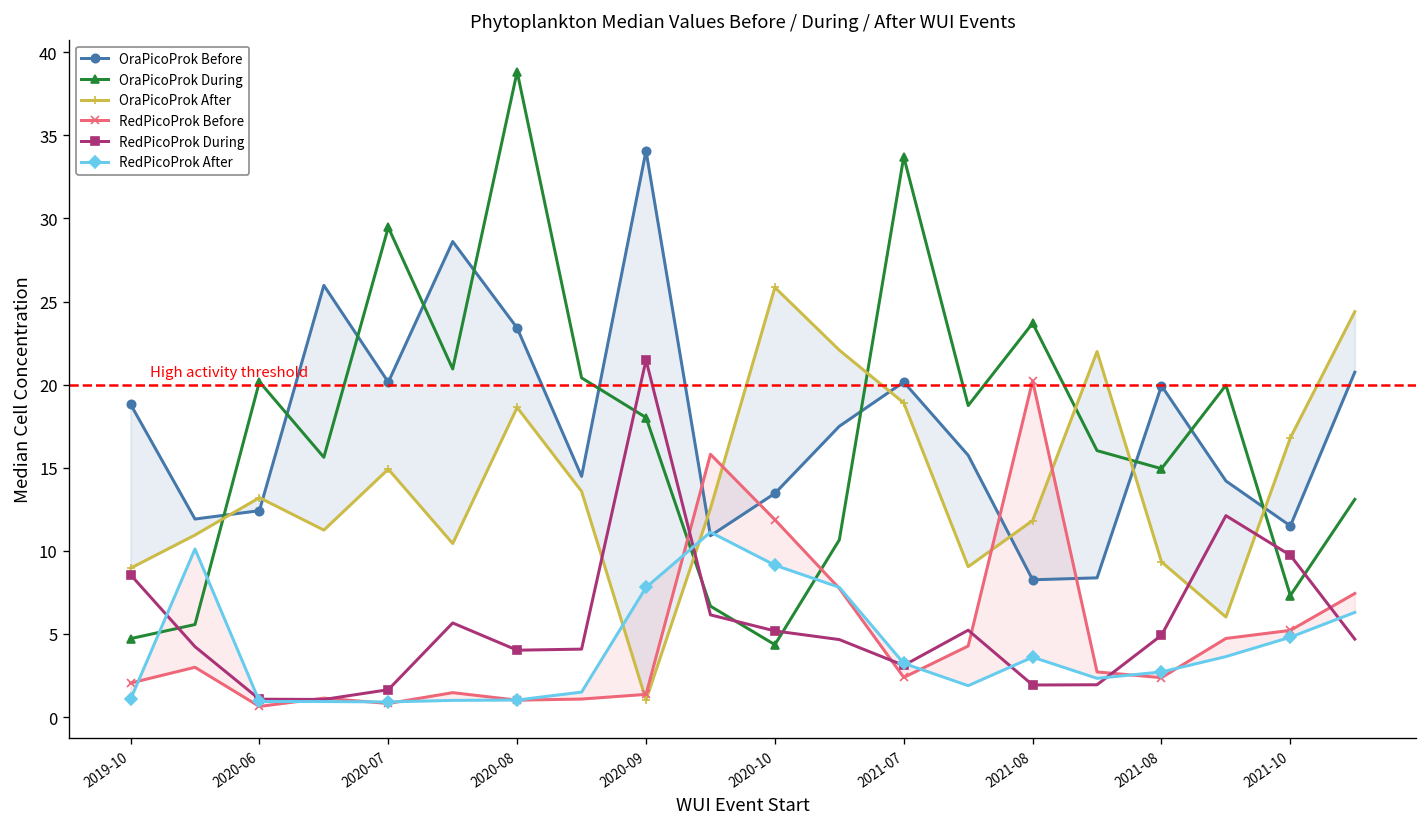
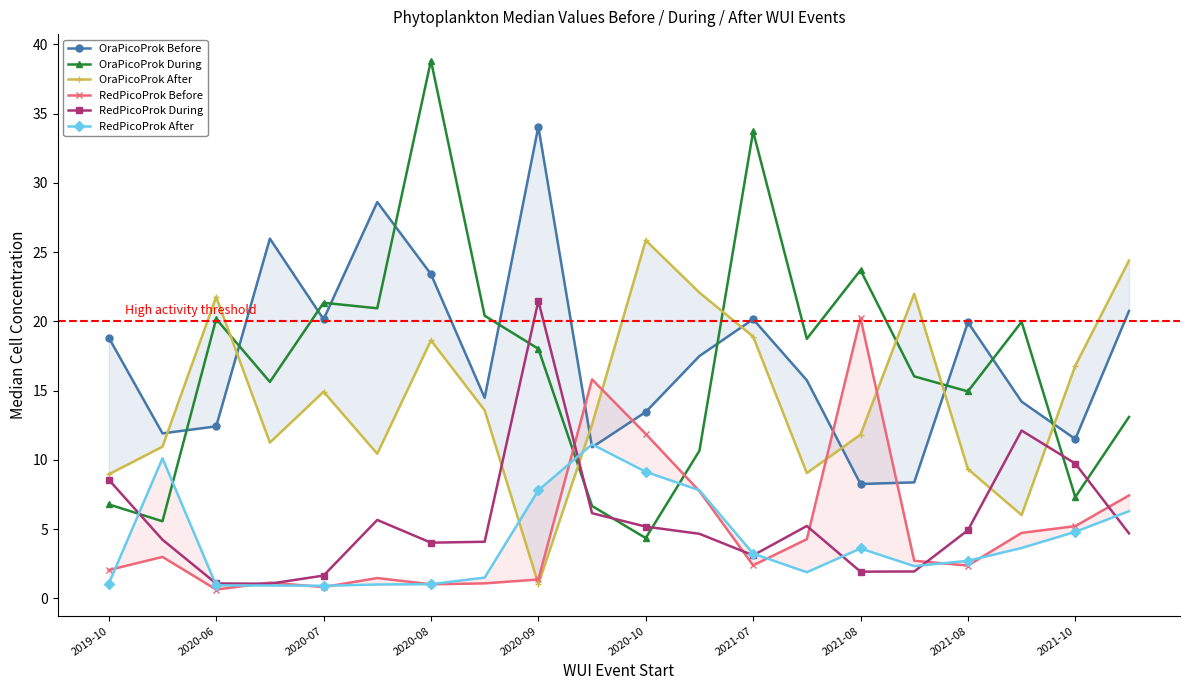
  {
    "OraPicoProk During": {
-     "2019-10": 4.7,
+     "2019-10": 6.8,
      "2020-06": 20.2,
-     "2020-07": 29.5,
+     "2020-07": 21.3,
      "2020-08": 38.8,
      "2020-09": 18.0,
      "2020-10": 4.4,
      "2021-07": 33.7,
      "2021-10": 7.3
    },
    "OraPicoProk After": {
      "2019-10": 9.0,
-     "2020-06": 13.2,
+     "2020-06": 21.8,
      "2020-07": 14.9,
      "2020-08": 18.6,
      "2020-09": 1.0,
      "2021-07": 18.9
    },
    "RedPicoProk During": {
      "2019-10": 8.6,
      "2020-07": 1.6,
      "2020-08": 4.0,
      "2020-09": 21.5,
      "2020-10": 5.2,
      "2021-10": 9.7
    },
    "RedPicoProk After": {
      "2019-10": 1.1,
      "2020-10": 9.1,
      "2021-10": 4.8
    }
  }
